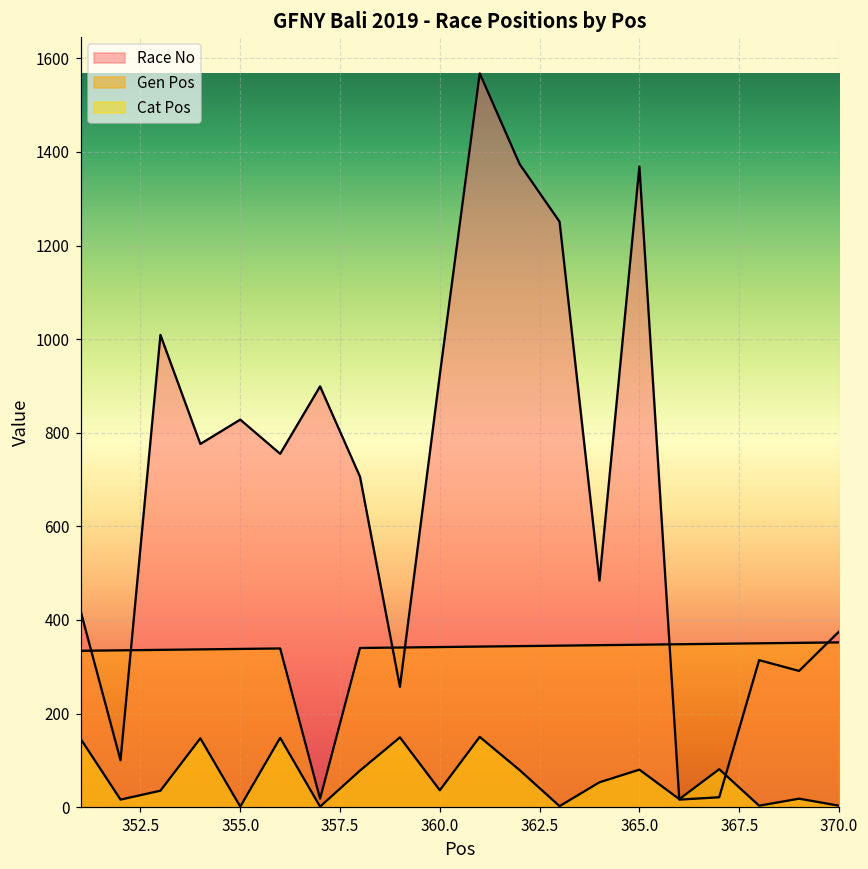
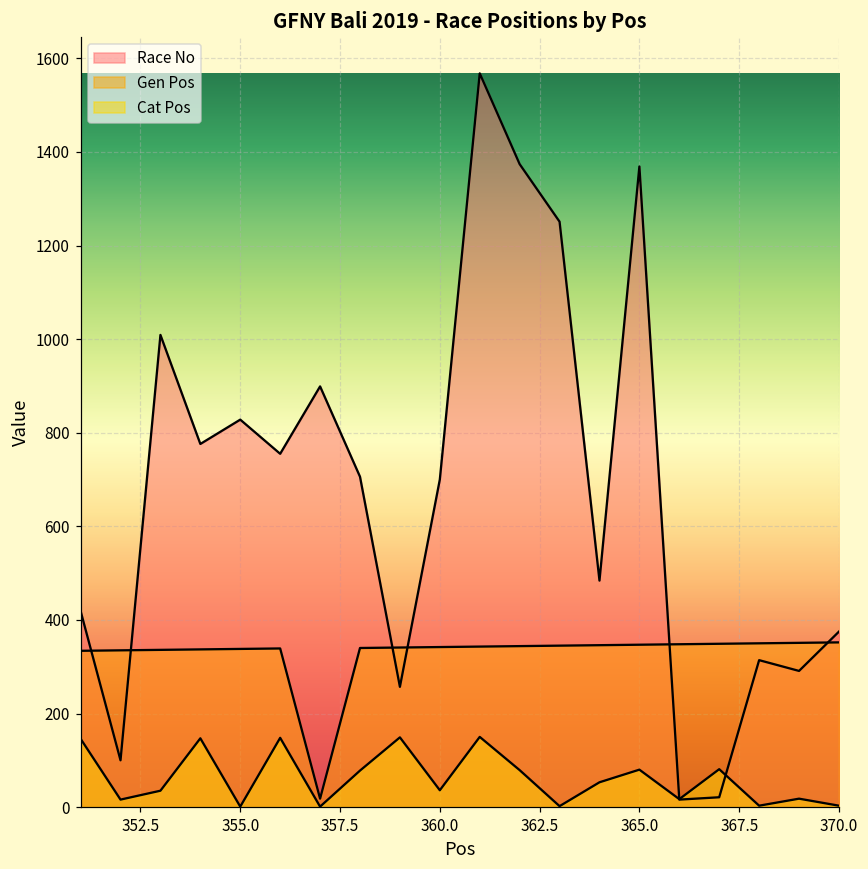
  {
    "Race No": {
      "355.0": 830,
-     "360.0": 920,
+     "360.0": 700,
      "365.0": 1370,
      "370.0": 380
    }
  }
